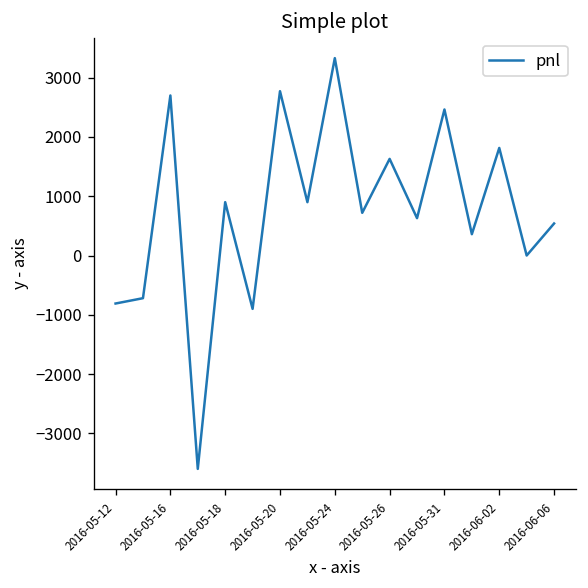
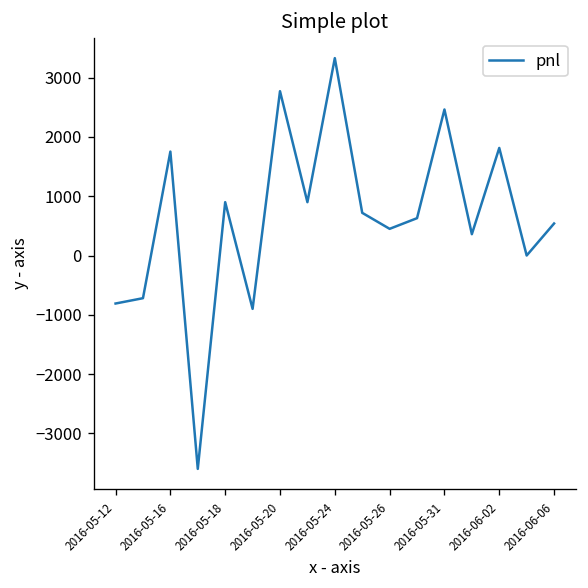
  {
    "2016-05-12": -800,
-   "2016-05-16": 2700,
+   "2016-05-16": 1800,
    "2016-05-18": 900,
    "2016-05-20": 2800,
    "2016-05-24": 3300,
-   "2016-05-26": 1600,
+   "2016-05-26": 500,
    "2016-05-31": 2500,
    "2016-06-02": 1800,
    "2016-06-06": 500
  }
